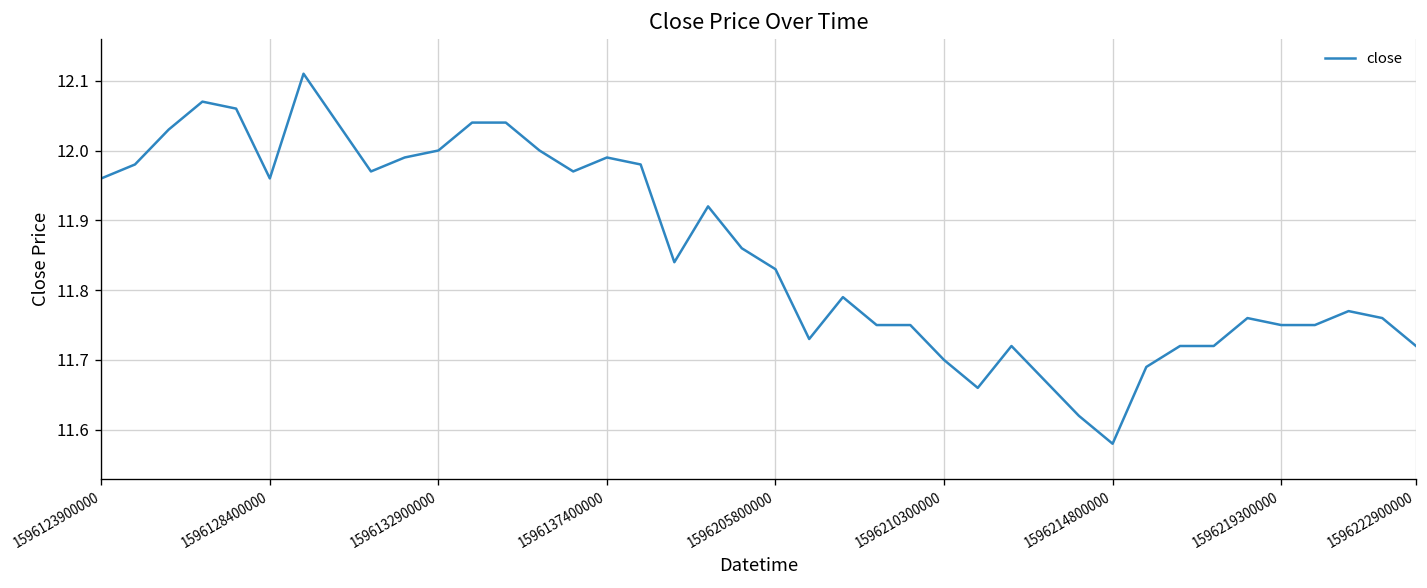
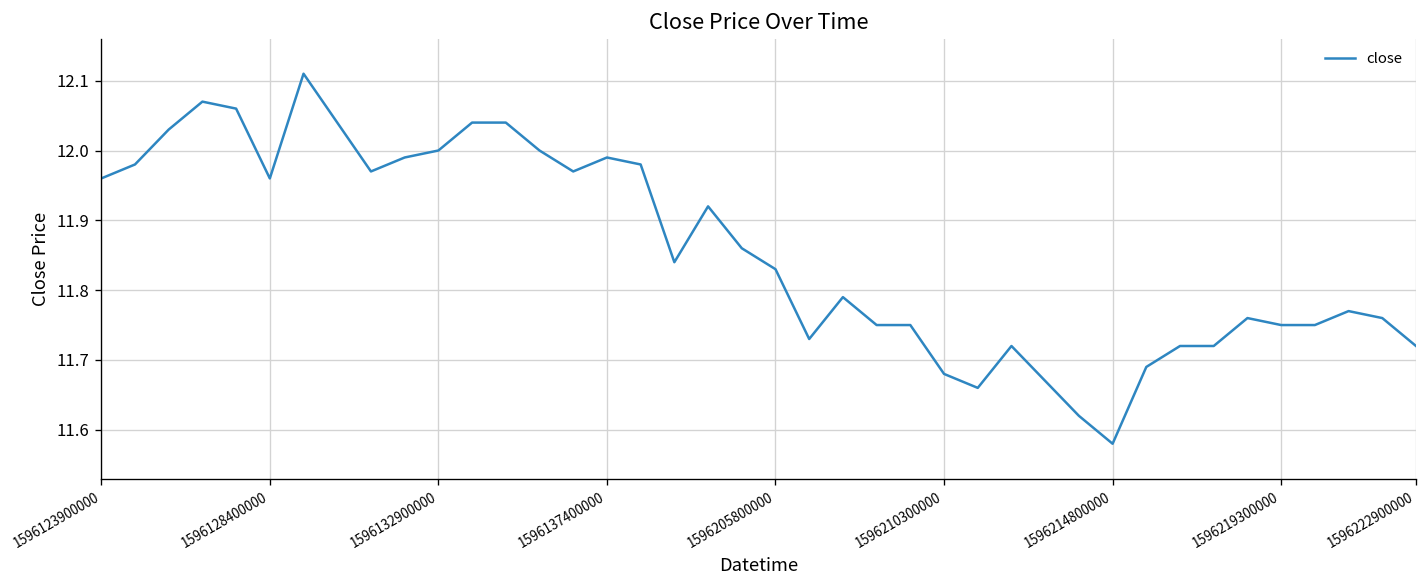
  {
    "1596123900000": 11.96,
    "1596128400000": 11.96,
    "1596132900000": 12.00,
    "1596137400000": 11.99,
    "1596205800000": 11.83,
-   "1596210300000": 11.70,
+   "1596210300000": 11.68,
    "1596214800000": 11.58,
    "1596219300000": 11.75,
    "1596222900000": 11.72
  }
